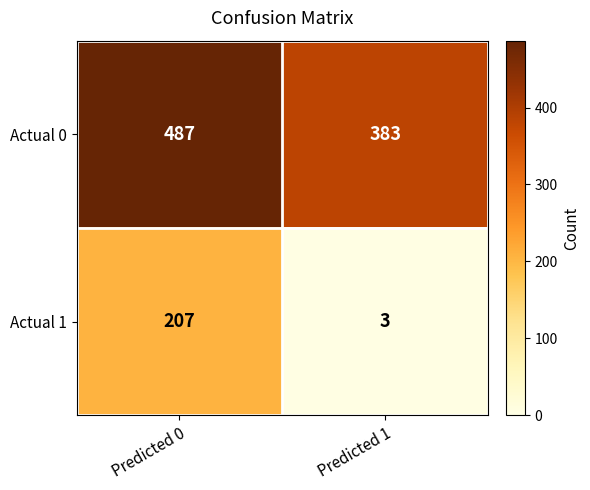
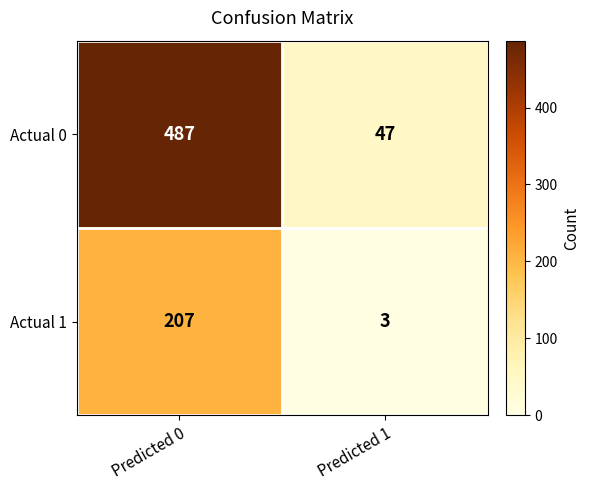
  {
    "Actual 0": {
      "Predicted 0": 487,
-     "Predicted 1": 383
+     "Predicted 1": 47
    },
    "Actual 1": {
      "Predicted 0": 207,
      "Predicted 1": 3
    }
  }
